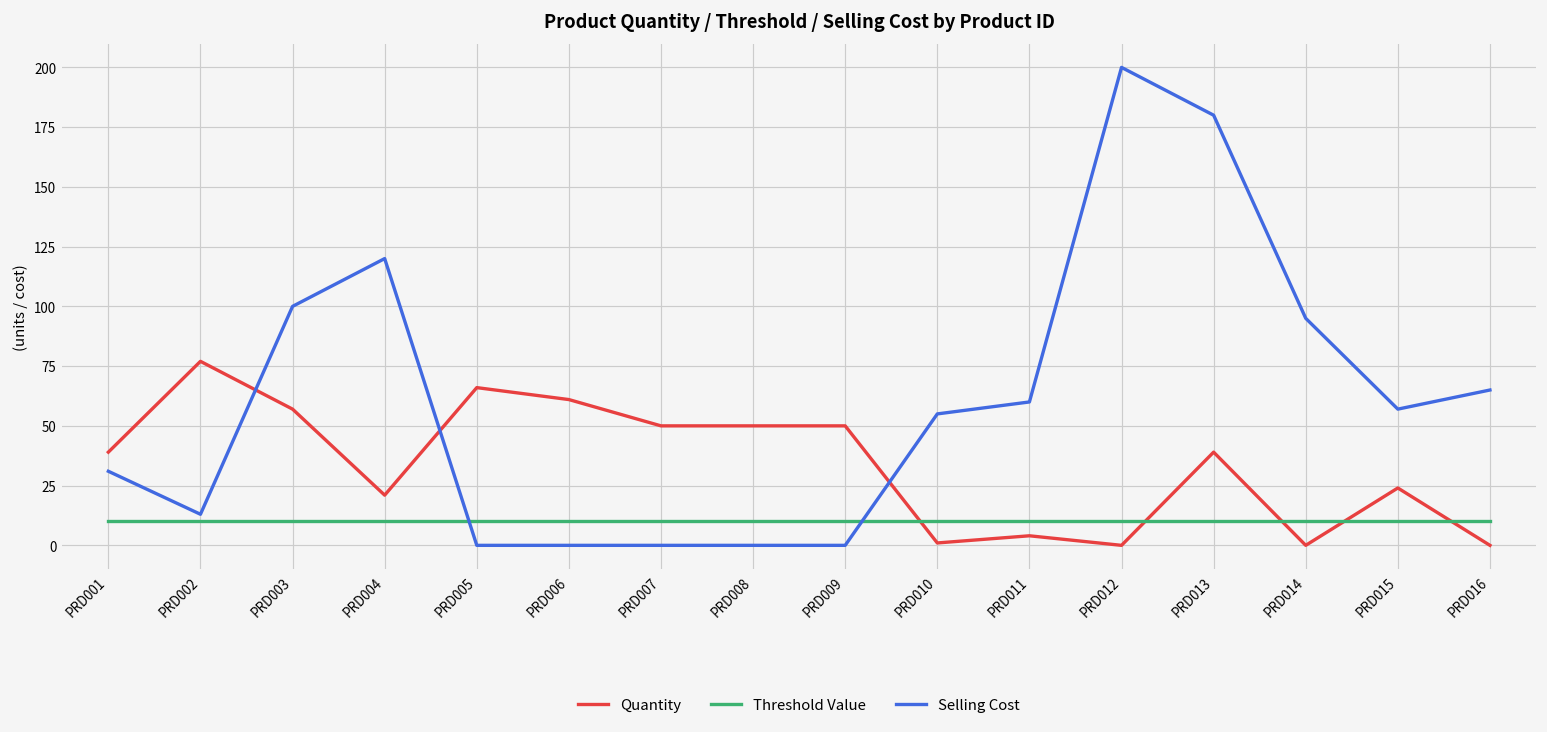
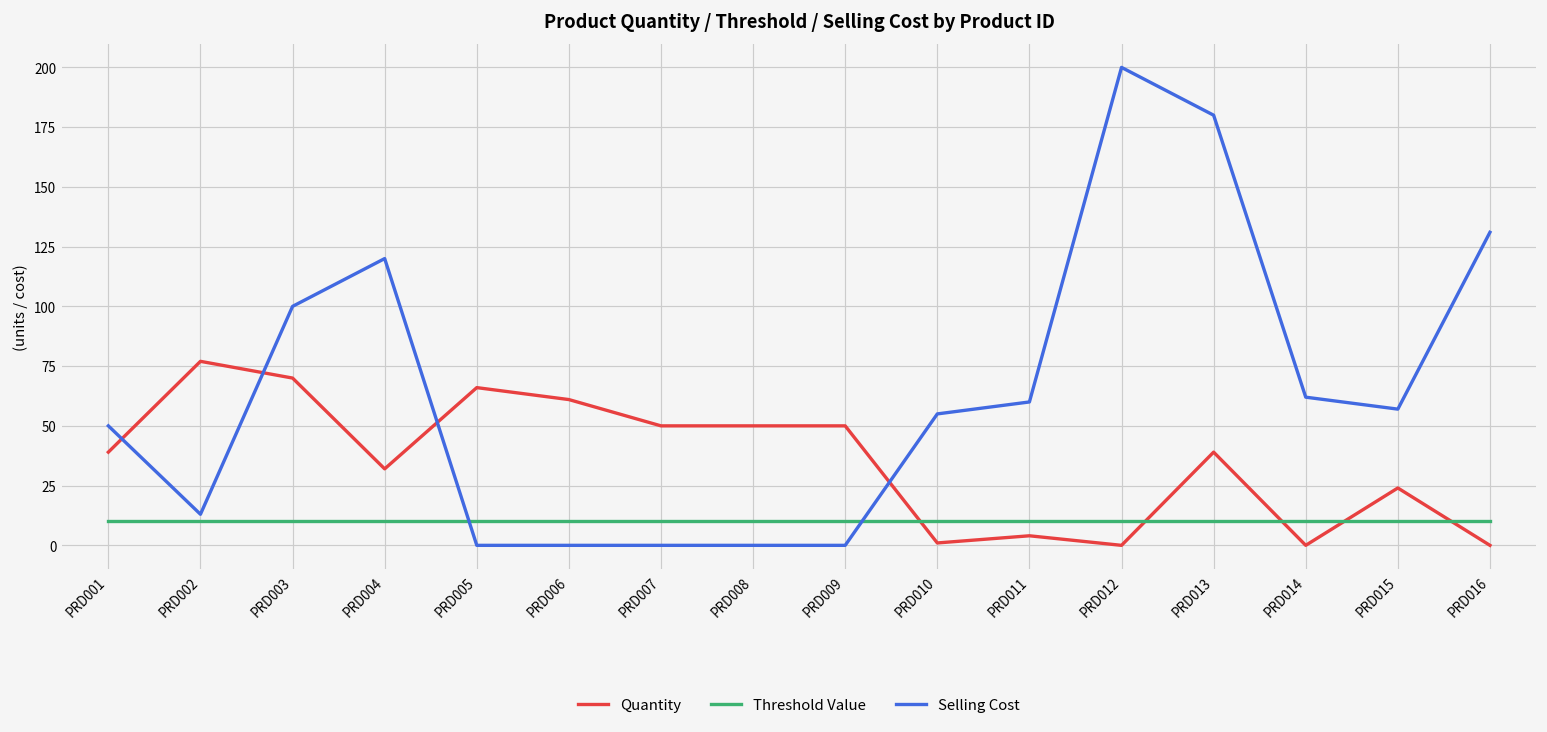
  {
    "Quantity": {
      "PRD001": 39,
      "PRD002": 77,
-     "PRD003": 57,
-     "PRD004": 21,
+     "PRD003": 70,
+     "PRD004": 32,
      "PRD005": 66,
      "PRD006": 61,
      "PRD007": 50,
      "PRD008": 50,
      "PRD009": 50,
      "PRD010": 1,
      "PRD011": 4,
      "PRD012": 0,
      "PRD013": 39,
      "PRD014": 0,
      "PRD015": 24,
      "PRD016": 0
    },
    "Threshold Value": {
      "PRD001": 10,
      "PRD002": 10,
      "PRD003": 10,
      "PRD004": 10,
      "PRD005": 10,
      "PRD006": 10,
      "PRD007": 10,
      "PRD008": 10,
      "PRD009": 10,
      "PRD010": 10,
      "PRD011": 10,
      "PRD012": 10,
      "PRD013": 10,
      "PRD014": 10,
      "PRD015": 10,
      "PRD016": 10
    },
    "Selling Cost": {
-     "PRD001": 31,
+     "PRD001": 50,
      "PRD002": 13,
      "PRD003": 100,
      "PRD004": 120,
      "PRD005": 0,
      "PRD006": 0,
      "PRD007": 0,
      "PRD008": 0,
      "PRD009": 0,
      "PRD010": 55,
      "PRD011": 60,
      "PRD012": 200,
      "PRD013": 180,
-     "PRD014": 95,
+     "PRD014": 62,
      "PRD015": 57,
-     "PRD016": 65
+     "PRD016": 131
    }
  }
